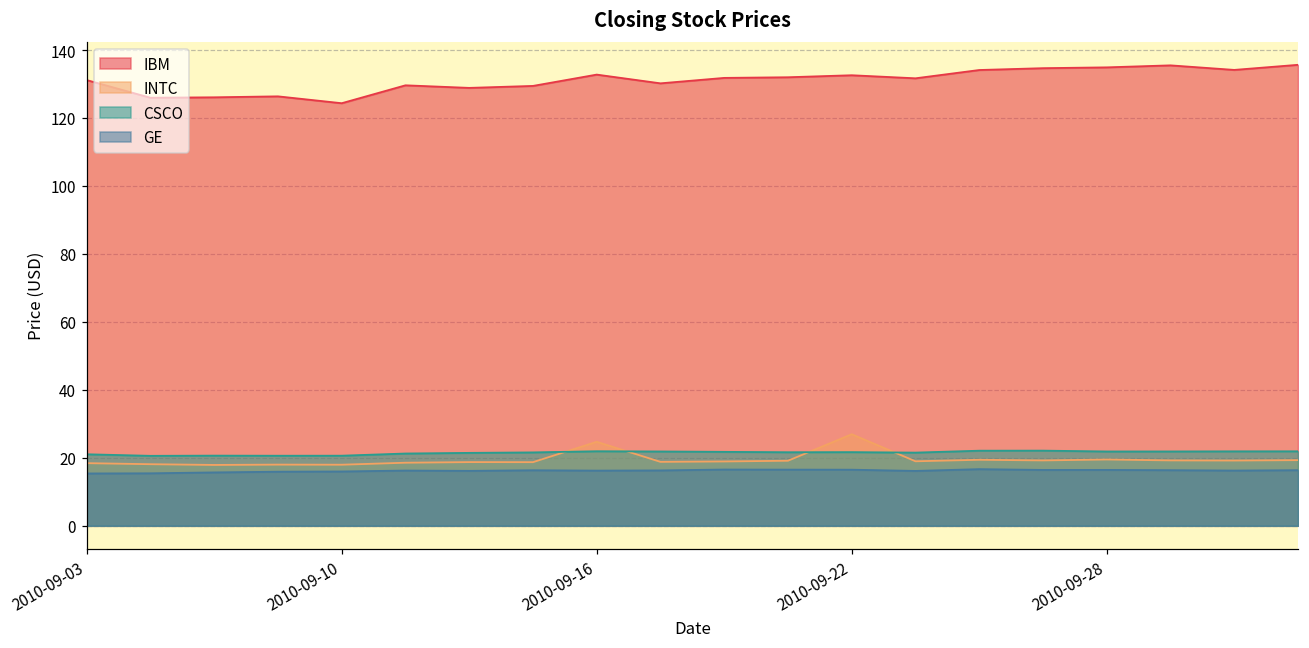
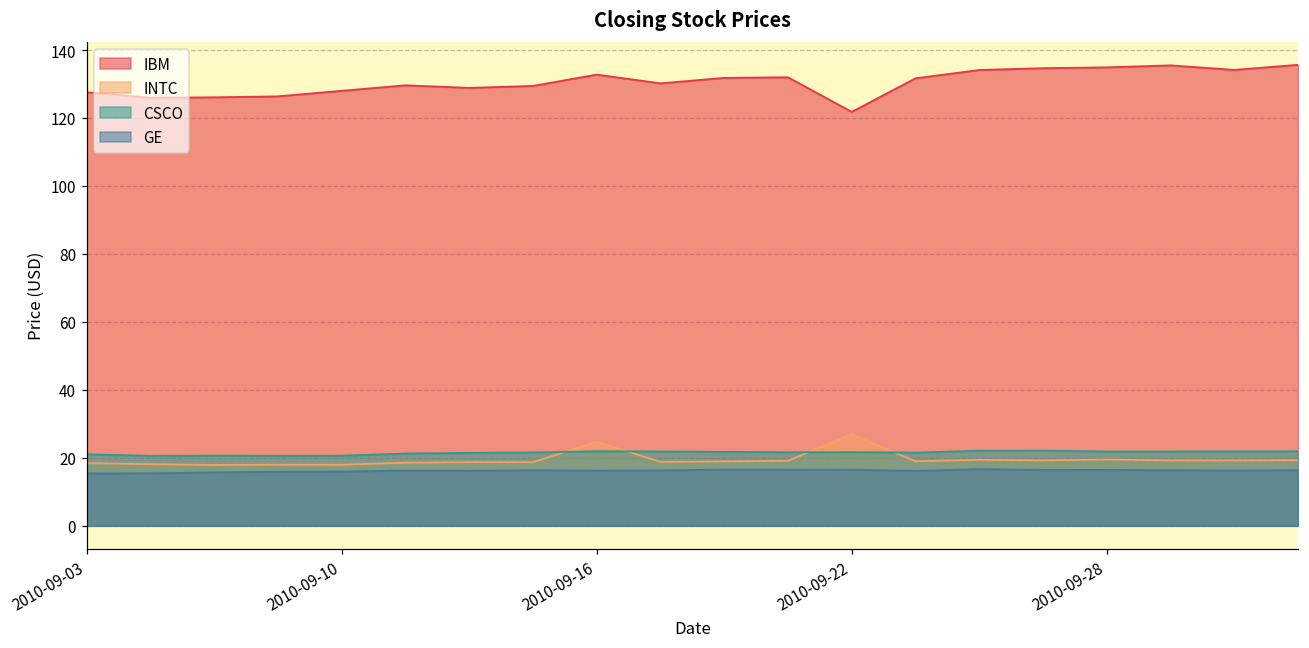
  {
    "IBM": {
-     "2010-09-03": 131,
-     "2010-09-10": 124,
+     "2010-09-03": 128,
+     "2010-09-10": 128,
      "2010-09-16": 133,
-     "2010-09-22": 133,
+     "2010-09-22": 122,
      "2010-09-28": 135
    },
    "INTC": {
      "2010-09-03": 18,
      "2010-09-10": 18,
      "2010-09-16": 25,
      "2010-09-22": 27,
      "2010-09-28": 20
    }
  }
